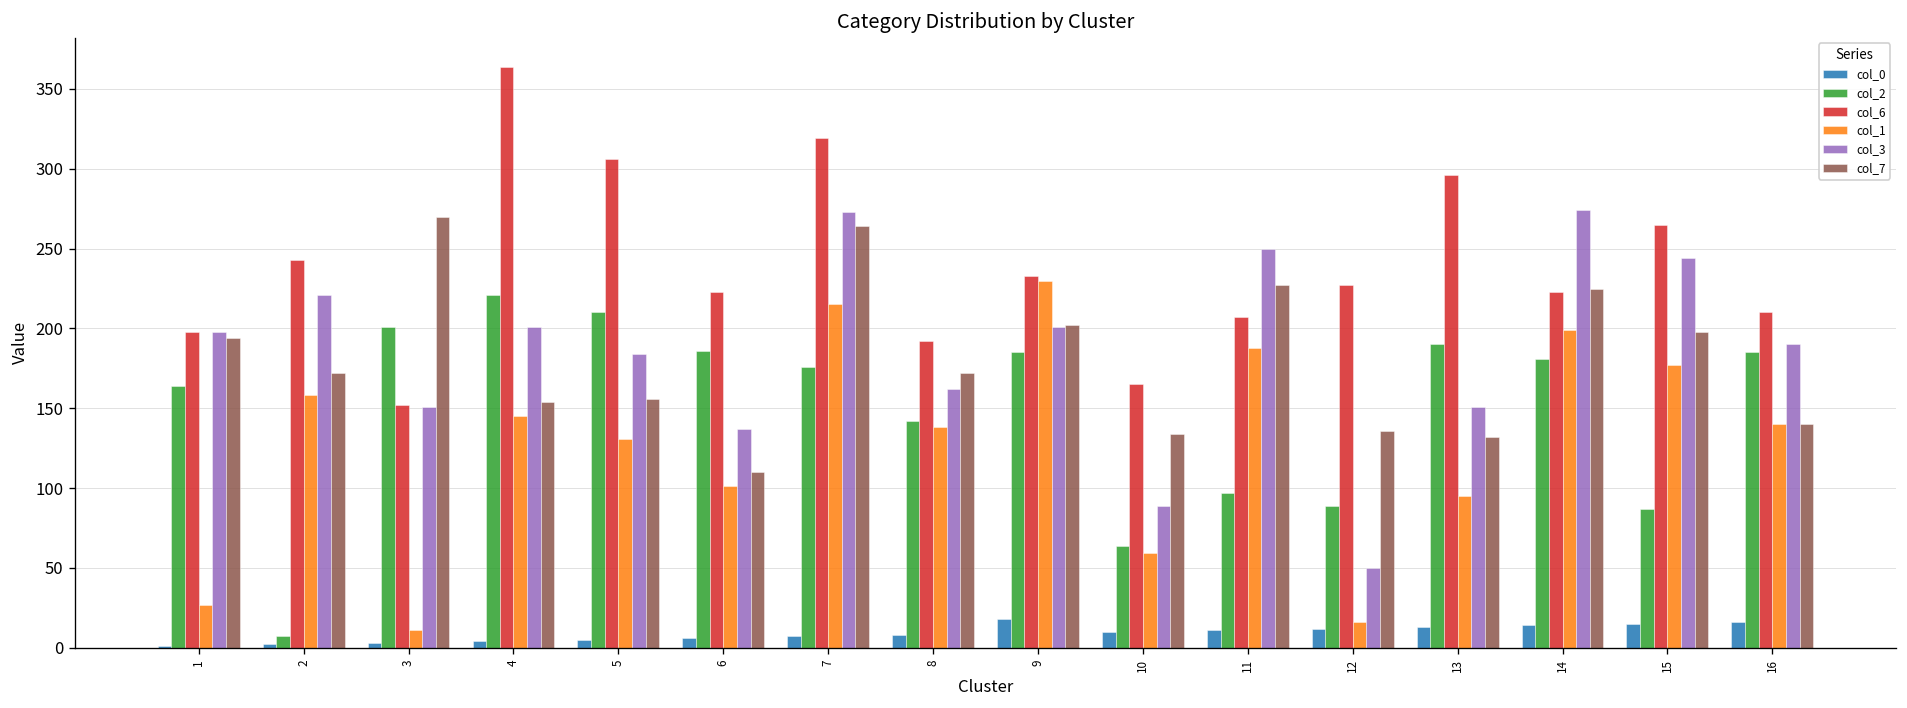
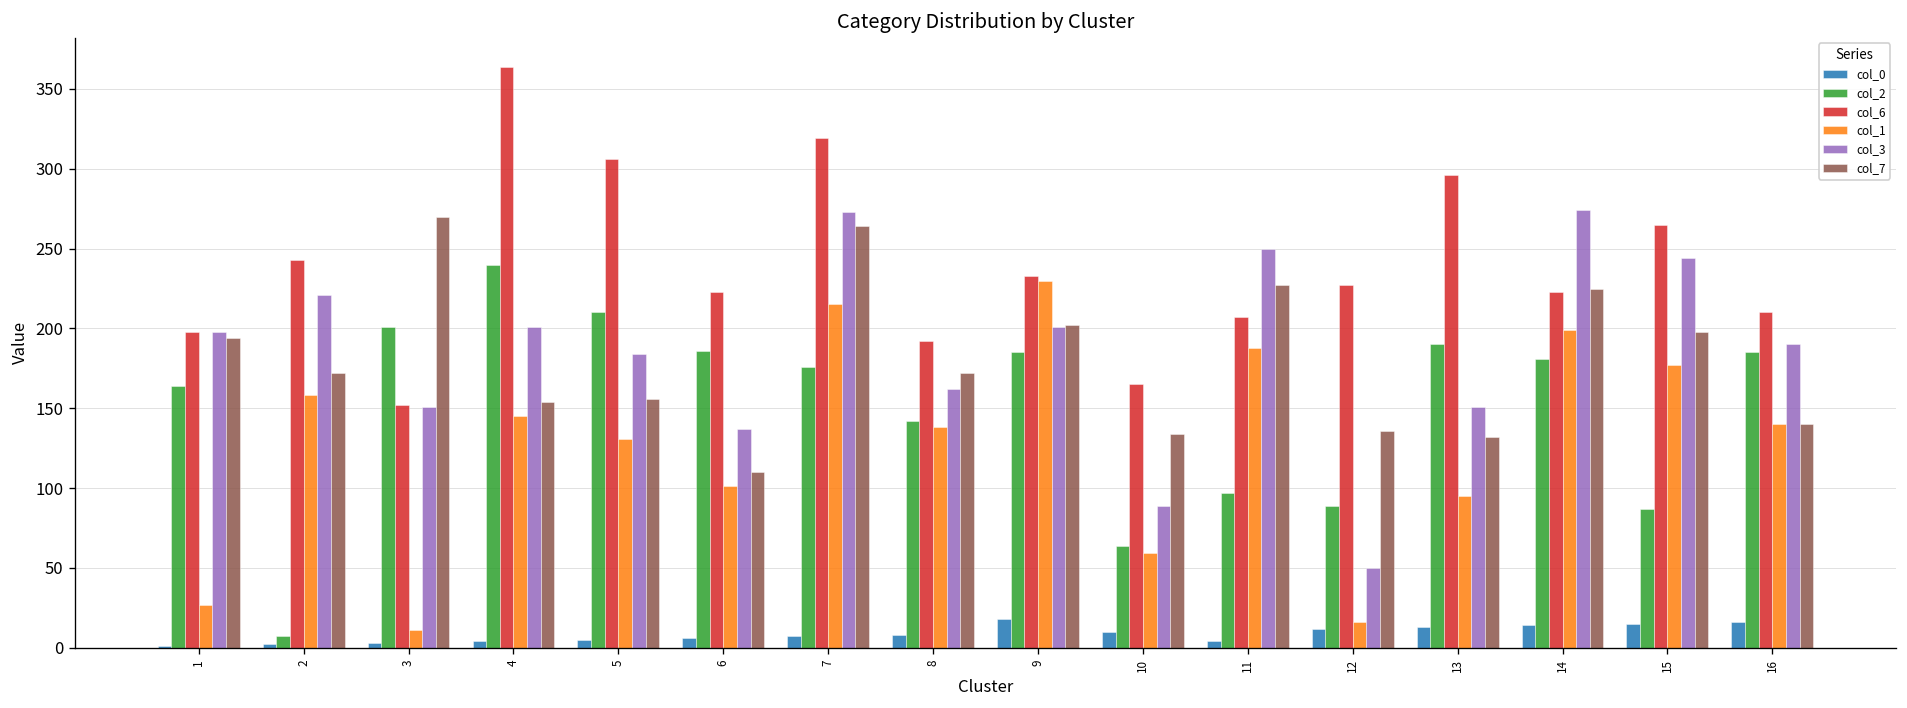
  {
    "col_0": {
      "2": 2,
      "3": 3,
      "4": 4,
      "5": 5,
      "6": 6,
      "7": 7,
      "8": 8,
      "9": 18,
      "10": 10,
-     "11": 11,
+     "11": 4,
      "12": 12,
      "13": 13,
      "14": 14,
      "15": 15,
      "16": 16
    },
    "col_2": {
      "1": 164,
      "2": 7,
      "3": 201,
-     "4": 221,
+     "4": 240,
      "5": 210,
      "6": 186,
      "7": 176,
      "8": 142,
      "9": 185,
      "10": 64,
      "11": 97,
      "12": 89,
      "13": 190,
      "14": 181,
      "15": 87,
      "16": 185
    },
    "col_6": {
      "1": 198,
      "2": 243,
      "3": 152,
      "4": 364,
      "5": 306,
      "6": 223,
      "7": 319,
      "8": 192,
      "9": 233,
      "10": 165,
      "11": 207,
      "12": 227,
      "13": 296,
      "14": 223,
      "15": 265,
      "16": 210
    },
    "col_1": {
      "1": 27,
      "2": 158,
      "3": 11,
      "4": 145,
      "5": 131,
      "6": 101,
      "7": 215,
      "8": 138,
      "9": 230,
      "10": 59,
      "11": 188,
      "12": 16,
      "13": 95,
      "14": 199,
      "15": 177,
      "16": 140
    },
    "col_3": {
      "1": 198,
      "2": 221,
      "3": 151,
      "4": 201,
      "5": 184,
      "6": 137,
      "7": 273,
      "8": 162,
      "9": 201,
      "10": 89,
      "11": 250,
      "12": 50,
      "13": 151,
      "14": 274,
      "15": 244,
      "16": 190
    },
    "col_7": {
      "1": 194,
      "2": 172,
      "3": 270,
      "4": 154,
      "5": 156,
      "6": 110,
      "7": 264,
      "8": 172,
      "9": 202,
      "10": 134,
      "11": 227,
      "12": 136,
      "13": 132,
      "14": 225,
      "15": 198,
      "16": 140
    }
  }
